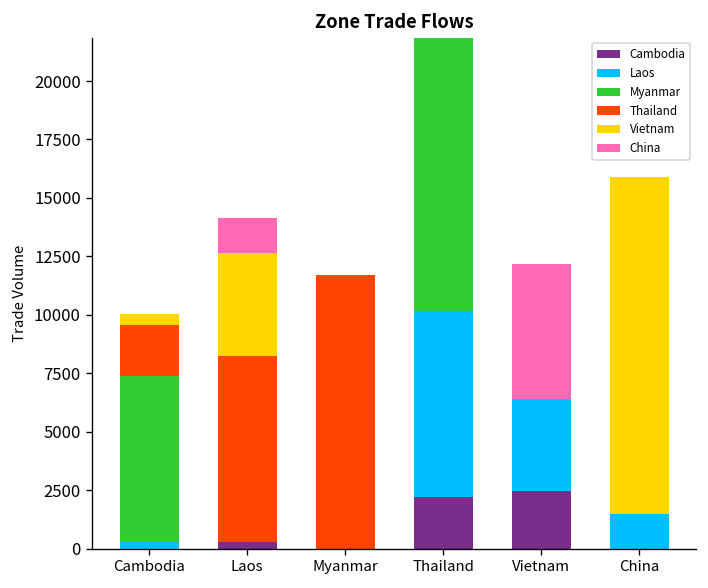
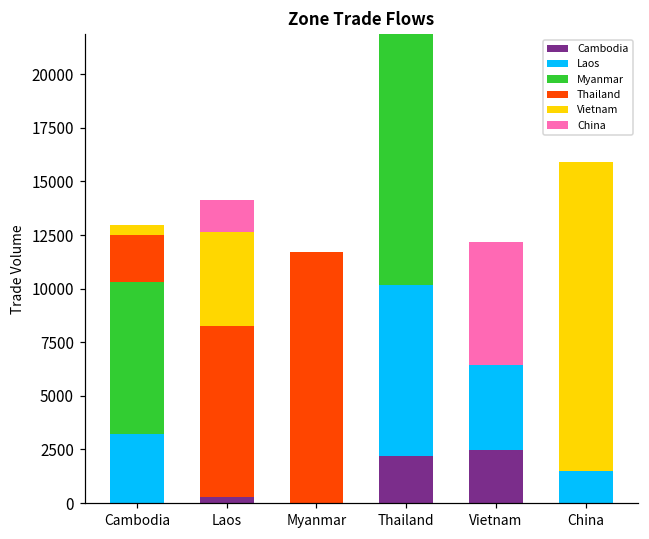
  {
    "Cambodia": {
      "Cambodia": 0,
      "Laos": 300,
      "Myanmar": 0,
      "Thailand": 2200,
      "Vietnam": 2500,
      "China": 0
    },
    "Laos": {
-     "Cambodia": 300,
+     "Cambodia": 3200,
      "Laos": 0,
      "Myanmar": 0,
      "Thailand": 7900,
      "Vietnam": 4000,
      "China": 1500
    },
    "Myanmar": {
      "Cambodia": 7100,
      "Laos": 0,
      "Myanmar": 0,
      "Thailand": 11700,
      "Vietnam": 0,
      "China": 0
    },
    "Thailand": {
      "Cambodia": 2200,
      "Laos": 7900,
      "Myanmar": 11700,
      "Thailand": 0,
      "Vietnam": 0,
      "China": 0
    },
    "Vietnam": {
      "Cambodia": 500,
      "Laos": 4400,
      "Myanmar": 0,
      "Thailand": 0,
      "Vietnam": 0,
      "China": 14400
    },
    "China": {
      "Cambodia": 0,
      "Laos": 1500,
      "Myanmar": 0,
      "Thailand": 0,
      "Vietnam": 5800,
      "China": 0
    }
  }
